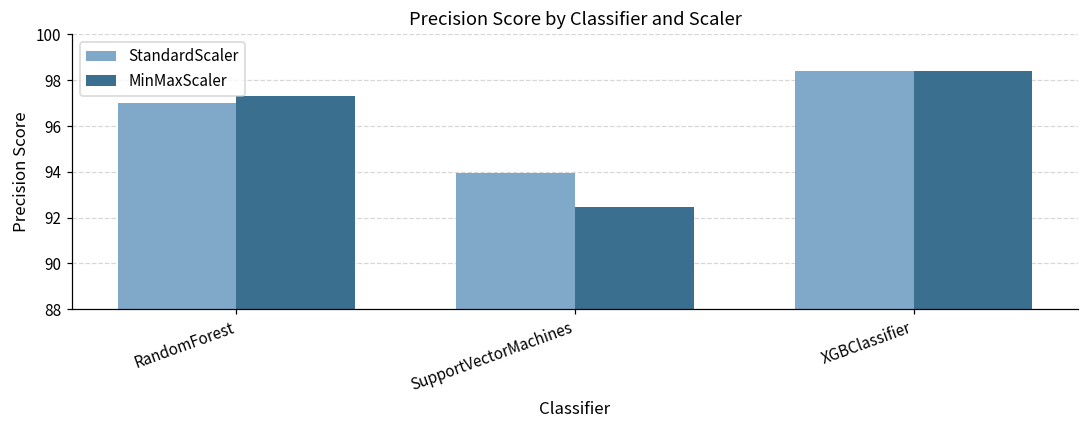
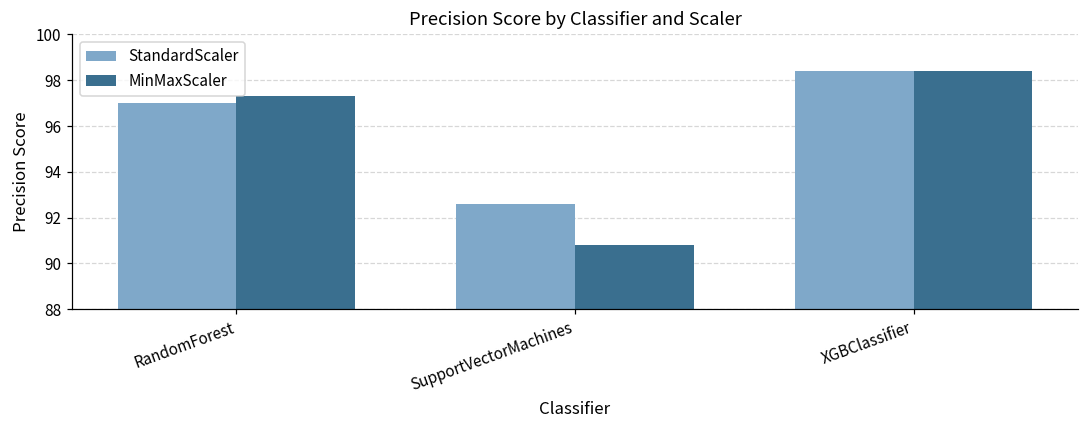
  {
    "StandardScaler": {
      "RandomForest": 97.0,
-     "SupportVectorMachines": 94.0,
+     "SupportVectorMachines": 92.6,
      "XGBClassifier": 98.4
    },
    "MinMaxScaler": {
      "RandomForest": 97.3,
-     "SupportVectorMachines": 92.5,
+     "SupportVectorMachines": 90.8,
      "XGBClassifier": 98.4
    }
  }
